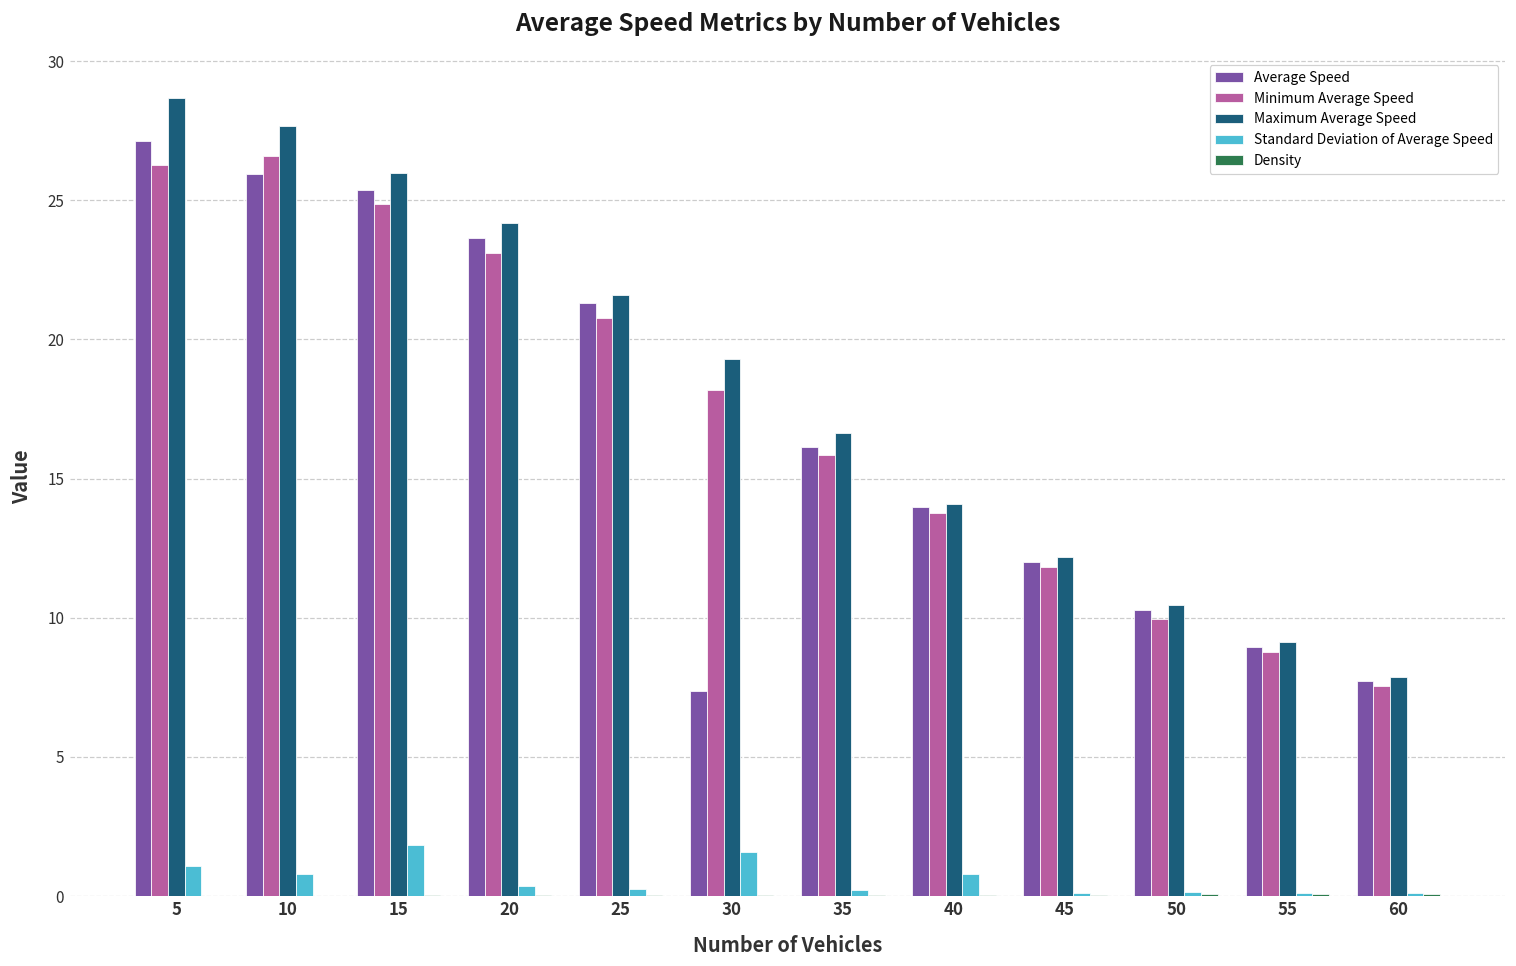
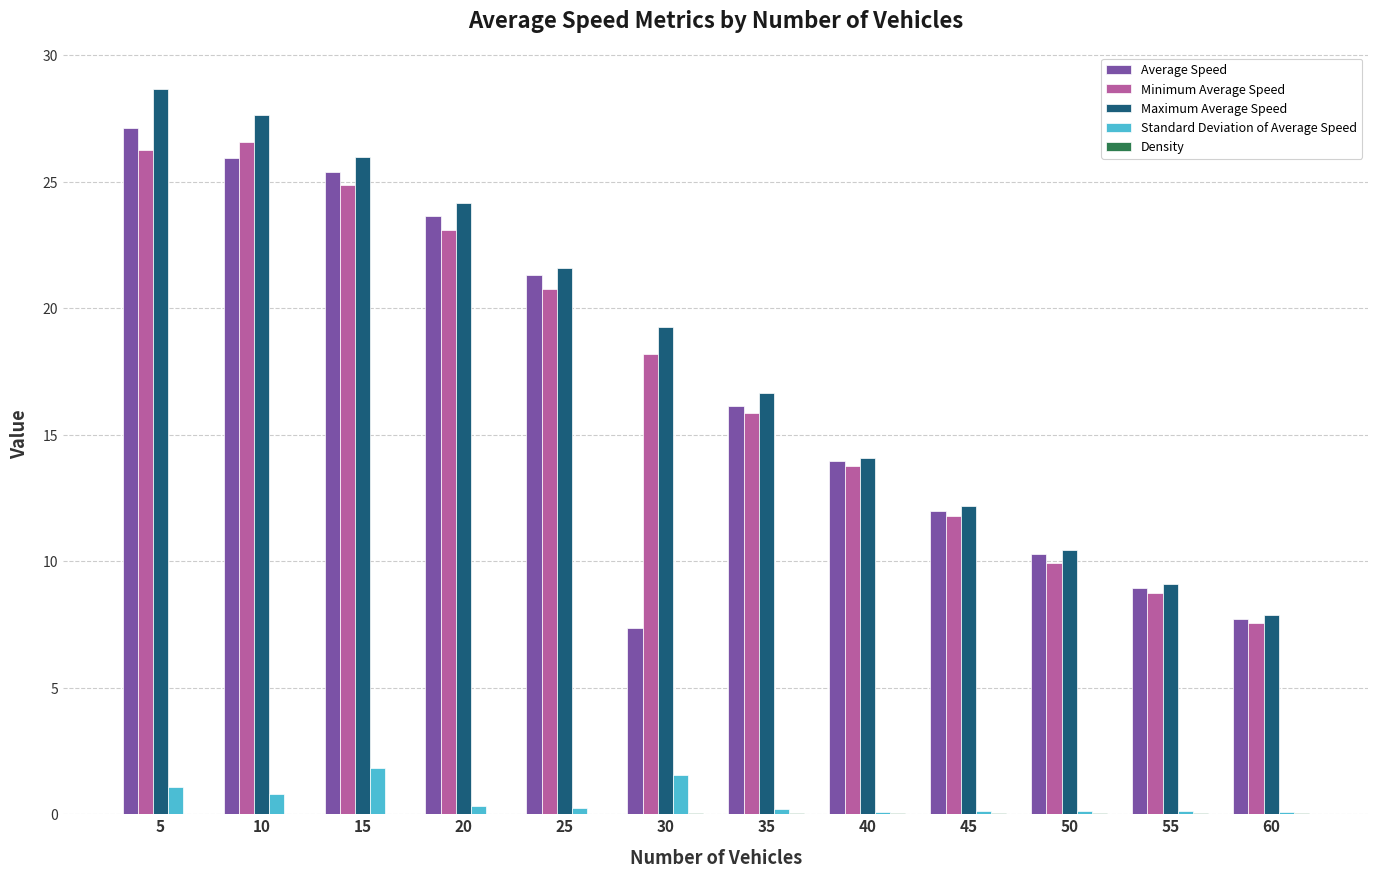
  {
    "Average Speed": {
      "5": 27.1,
      "10": 25.9,
      "15": 25.4,
      "20": 23.7,
      "25": 21.3,
      "30": 7.4,
      "35": 16.1,
      "40": 14.0,
      "45": 12.0,
      "50": 10.3,
      "55": 8.9,
      "60": 7.7
    },
    "Minimum Average Speed": {
      "5": 26.3,
      "10": 26.6,
      "15": 24.9,
      "20": 23.1,
      "25": 20.8,
      "30": 18.2,
      "35": 15.9,
      "40": 13.8,
      "45": 11.8,
      "50": 9.9,
      "55": 8.7,
      "60": 7.6
    },
    "Standard Deviation of Average Speed": {
      "5": 1.1,
      "10": 0.8,
      "15": 1.8,
      "20": 0.3,
      "25": 0.2,
      "30": 1.6,
      "35": 0.2,
-     "40": 0.8,
+     "40": 0.1,
      "45": 0.1,
      "50": 0.1,
      "55": 0.1,
      "60": 0.1
    }
  }
